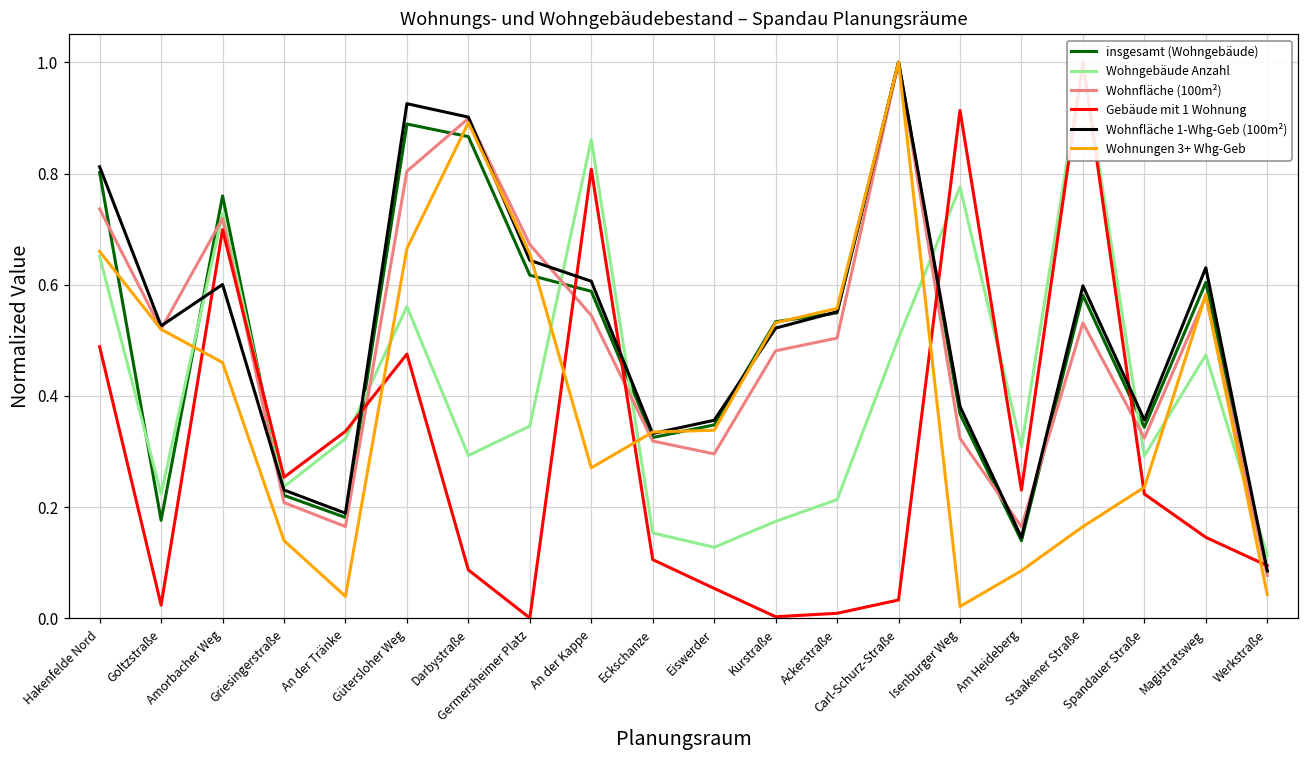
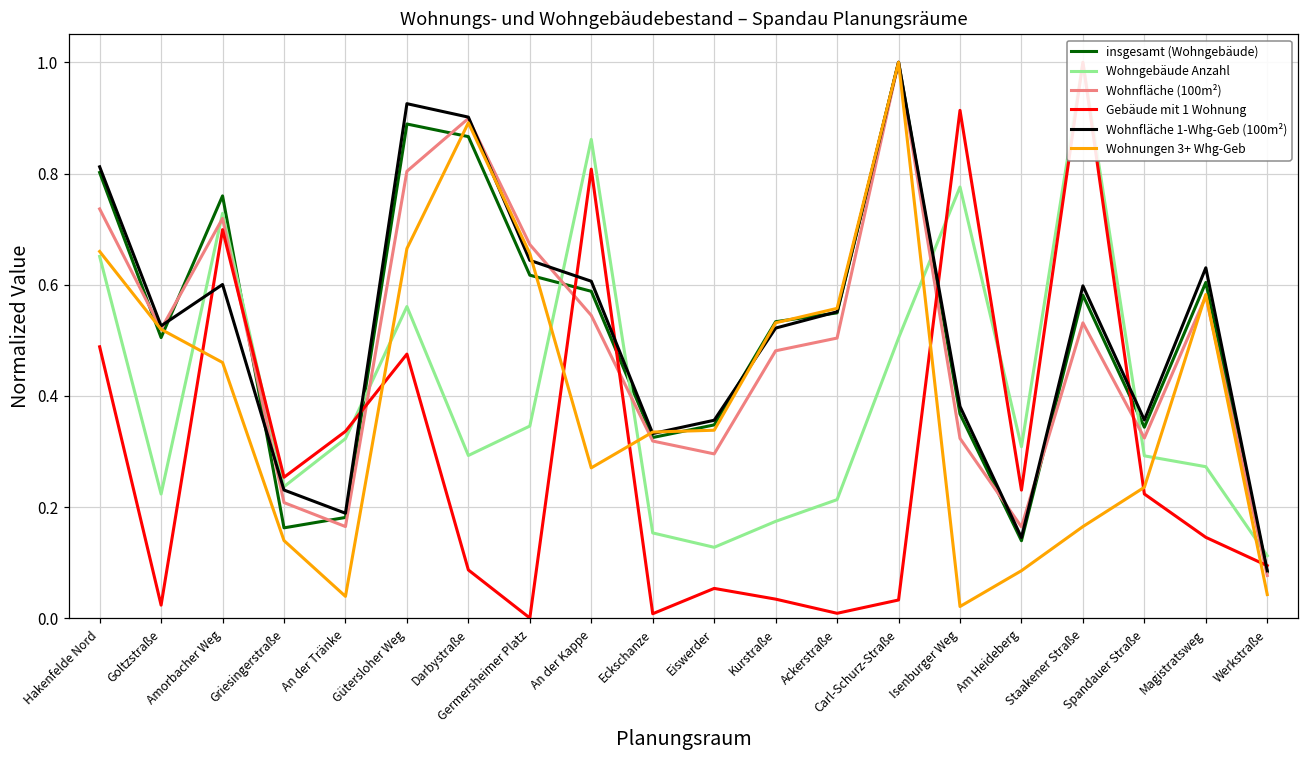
  {
    "insgesamt (Wohngebäude)": {
      "Hakenfelde Nord": 0.80,
-     "Goltzstraße": 0.18,
+     "Goltzstraße": 0.51,
      "Amorbacher Weg": 0.76,
-     "Griesingerstraße": 0.22,
+     "Griesingerstraße": 0.16,
      "An der Tränke": 0.18,
      "Gütersloher Weg": 0.89,
      "Darbystraße": 0.87,
      "Germersheimer Platz": 0.62,
      "An der Kappe": 0.59,
      "Eckschanze": 0.33,
      "Eiswerder": 0.35,
      "Isenburger Weg": 0.37,
      "Am Heideberg": 0.14,
      "Staakener Straße": 0.58,
      "Spandauer Straße": 0.34,
      "Magistratsweg": 0.60
    },
    "Wohngebäude Anzahl": {
      "Hakenfelde Nord": 0.65,
      "Goltzstraße": 0.22,
      "Amorbacher Weg": 0.73,
      "Griesingerstraße": 0.24,
      "An der Tränke": 0.32,
      "Gütersloher Weg": 0.56,
      "Darbystraße": 0.29,
      "Germersheimer Platz": 0.35,
      "An der Kappe": 0.86,
      "Eckschanze": 0.15,
      "Eiswerder": 0.13,
      "Kurstraße": 0.17,
      "Ackerstraße": 0.21,
      "Carl-Schurz-Straße": 0.50,
      "Isenburger Weg": 0.78,
      "Am Heideberg": 0.31,
      "Spandauer Straße": 0.29,
-     "Magistratsweg": 0.47,
+     "Magistratsweg": 0.27,
      "Werkstraße": 0.11
    },
    "Wohnfläche (100m²)": {
      "Hakenfelde Nord": 0.74,
      "Amorbacher Weg": 0.72,
      "Griesingerstraße": 0.21,
      "An der Tränke": 0.17,
      "Gütersloher Weg": 0.80,
      "Germersheimer Platz": 0.67,
      "An der Kappe": 0.54,
      "Eckschanze": 0.32,
      "Eiswerder": 0.30,
      "Kurstraße": 0.48,
      "Ackerstraße": 0.50,
      "Isenburger Weg": 0.32,
      "Am Heideberg": 0.16,
      "Staakener Straße": 0.53,
      "Spandauer Straße": 0.32,
      "Werkstraße": 0.08
    },
    "Gebäude mit 1 Wohnung": {
      "Hakenfelde Nord": 0.49,
      "Goltzstraße": 0.02,
      "Amorbacher Weg": 0.70,
      "Griesingerstraße": 0.25,
      "An der Tränke": 0.34,
      "Gütersloher Weg": 0.48,
      "Darbystraße": 0.09,
      "Germersheimer Platz": 0.00,
      "An der Kappe": 0.81,
-     "Eckschanze": 0.11,
+     "Eckschanze": 0.01,
      "Eiswerder": 0.05,
-     "Kurstraße": 0.00,
+     "Kurstraße": 0.03,
      "Ackerstraße": 0.01,
      "Carl-Schurz-Straße": 0.03,
      "Isenburger Weg": 0.91,
      "Am Heideberg": 0.23,
      "Spandauer Straße": 0.22,
      "Magistratsweg": 0.15,
      "Werkstraße": 0.09
    },
    "Wohnfläche 1-Whg-Geb (100m²)": {
      "Hakenfelde Nord": 0.81,
      "Goltzstraße": 0.53,
      "Amorbacher Weg": 0.60,
      "Griesingerstraße": 0.23,
      "An der Tränke": 0.19,
      "Gütersloher Weg": 0.93,
      "Germersheimer Platz": 0.64,
      "An der Kappe": 0.61,
      "Eiswerder": 0.36,
      "Kurstraße": 0.52,
      "Isenburger Weg": 0.38,
      "Am Heideberg": 0.15,
      "Staakener Straße": 0.60,
      "Spandauer Straße": 0.36,
      "Magistratsweg": 0.63
    },
    "Wohnungen 3+ Whg-Geb": {
      "Hakenfelde Nord": 0.66,
      "Amorbacher Weg": 0.46,
      "Griesingerstraße": 0.14,
      "An der Tränke": 0.04,
      "Gütersloher Weg": 0.67,
      "Darbystraße": 0.89,
      "Germersheimer Platz": 0.66,
      "An der Kappe": 0.27,
      "Eiswerder": 0.34,
      "Ackerstraße": 0.56,
      "Isenburger Weg": 0.02,
      "Am Heideberg": 0.09,
      "Staakener Straße": 0.17,
      "Spandauer Straße": 0.24,
      "Werkstraße": 0.04
    }
  }
